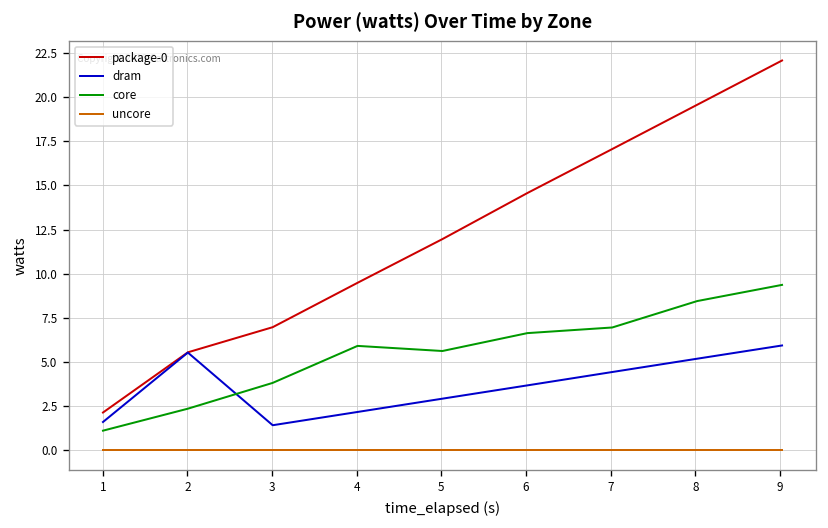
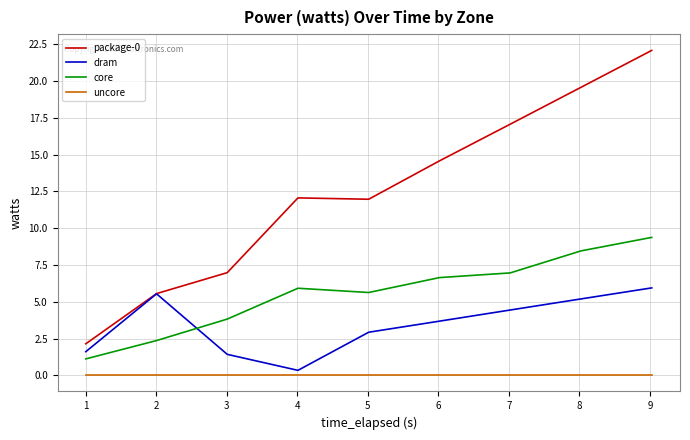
  {
    "package-0": {
      "1": 2.1,
      "3": 7.0,
-     "4": 9.5,
+     "4": 12.1,
      "5": 12.0,
      "6": 14.6,
      "7": 17.1
    },
    "dram": {
      "1": 1.6,
      "3": 1.4,
-     "4": 2.2,
+     "4": 0.3,
      "5": 2.9,
      "6": 3.7,
      "7": 4.4
    },
    "core": {
      "1": 1.1,
      "2": 2.4,
      "3": 3.8,
      "4": 5.9,
      "5": 5.6,
      "6": 6.6,
      "7": 7.0
    },
    "uncore": {
      "1": 0.0,
      "2": 0.0,
      "3": 0.0,
      "4": 0.0,
      "5": 0.0,
      "6": 0.0,
      "7": 0.0
    }
  }
